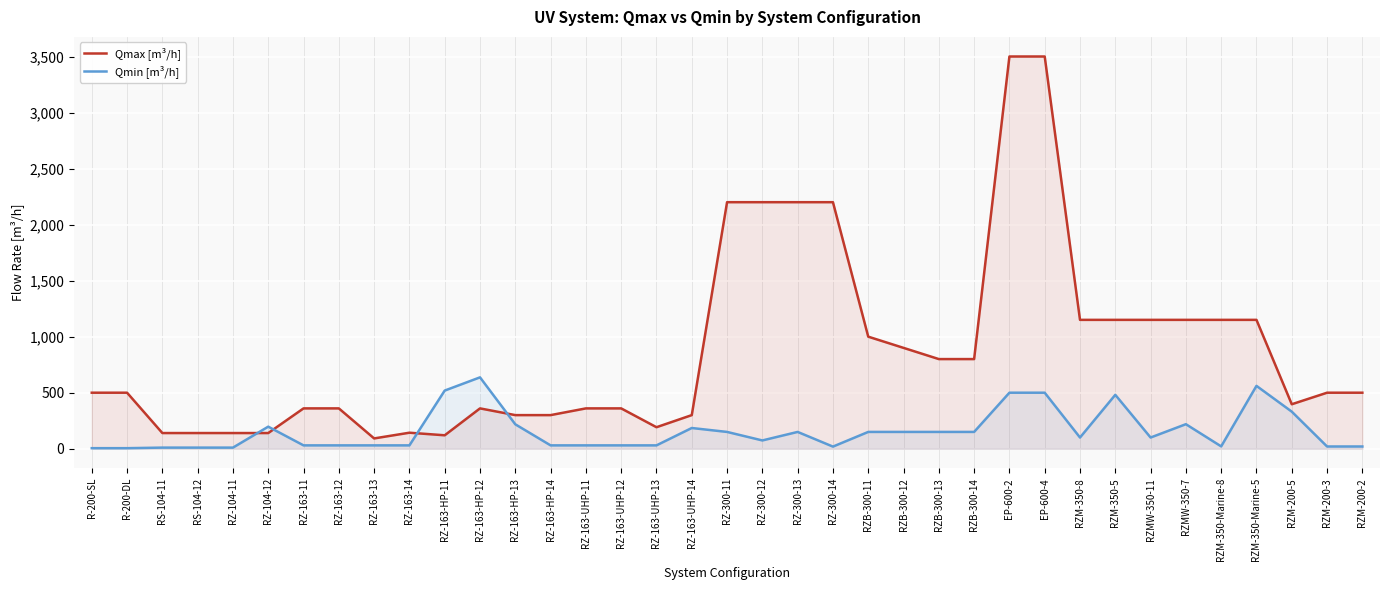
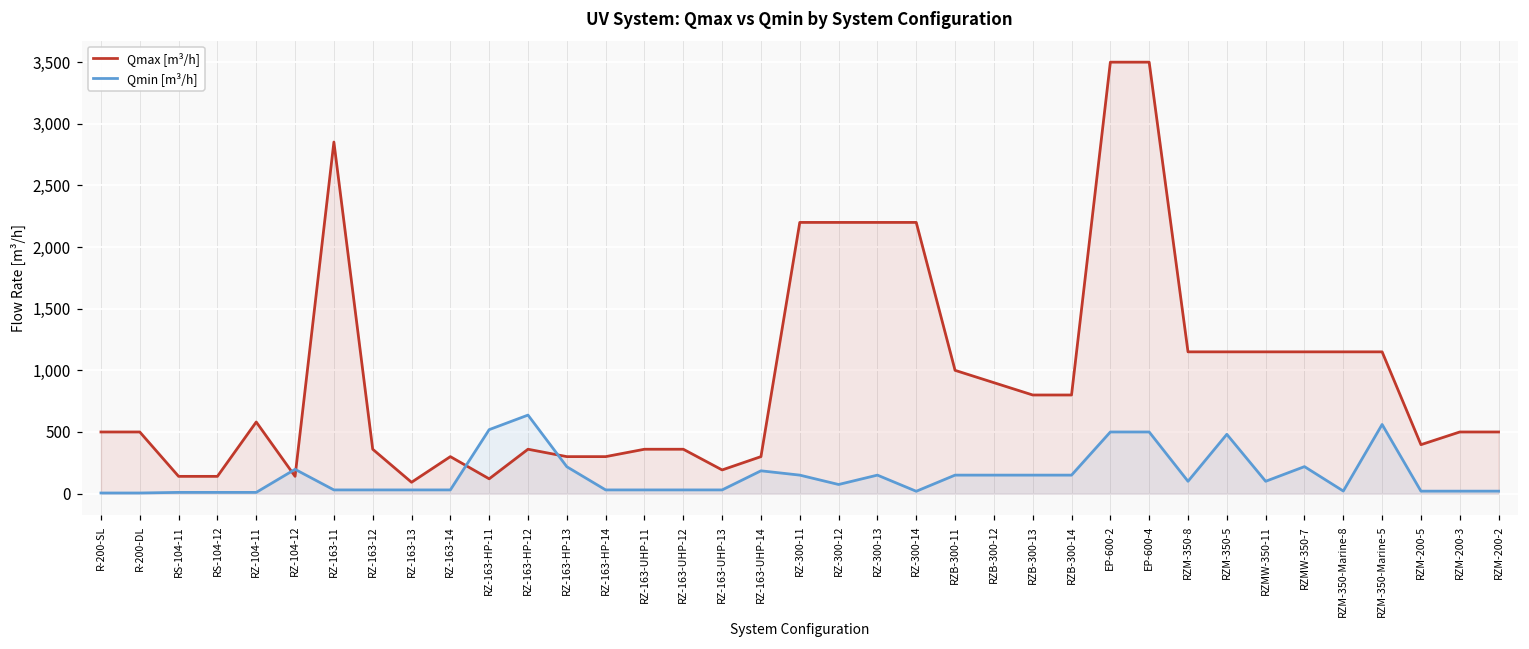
  {
    "Qmax [m³/h]": {
      "R-200-SL": "500",
      "R-200-DL": "500",
      "RS-104-11": "140",
      "RS-104-12": "140",
-     "RZ-104-11": "140",
+     "RZ-104-11": "580",
      "RZ-104-12": "140",
-     "RZ-163-11": "360",
+     "RZ-163-11": "2,850",
      "RZ-163-12": "360",
      "RZ-163-13": "90",
-     "RZ-163-14": "140",
+     "RZ-163-14": "300",
      "RZ-163-HP-11": "120",
      "RZ-163-HP-12": "360",
      "RZ-163-HP-13": "300",
      "RZ-163-HP-14": "300",
      "RZ-163-UHP-11": "360",
      "RZ-163-UHP-12": "360",
      "RZ-163-UHP-13": "190",
      "RZ-163-UHP-14": "300",
      "RZ-300-11": "2,200",
      "RZ-300-12": "2,200",
      "RZ-300-13": "2,200",
      "RZ-300-14": "2,200",
      "RZB-300-11": "1,000",
      "RZB-300-12": "900",
      "RZB-300-13": "800",
      "RZB-300-14": "800",
      "EP-600-2": "3,500",
      "EP-600-4": "3,500",
      "RZM-350-8": "1,150",
      "RZM-350-5": "1,150",
      "RZMW-350-11": "1,150",
      "RZMW-350-7": "1,150",
      "RZM-350-Marine-8": "1,150",
      "RZM-350-Marine-5": "1,150",
      "RZM-200-5": "400",
      "RZM-200-3": "500",
      "RZM-200-2": "500"
    },
    "Qmin [m³/h]": {
      "R-200-SL": "10",
      "R-200-DL": "10",
      "RS-104-11": "10",
      "RS-104-12": "10",
      "RZ-104-11": "10",
      "RZ-104-12": "200",
      "RZ-163-11": "30",
      "RZ-163-12": "30",
      "RZ-163-13": "30",
      "RZ-163-14": "30",
      "RZ-163-HP-11": "520",
      "RZ-163-HP-12": "640",
      "RZ-163-HP-13": "220",
      "RZ-163-HP-14": "30",
      "RZ-163-UHP-11": "30",
      "RZ-163-UHP-12": "30",
      "RZ-163-UHP-13": "30",
      "RZ-163-UHP-14": "190",
      "RZ-300-11": "150",
      "RZ-300-12": "70",
      "RZ-300-13": "150",
      "RZ-300-14": "20",
      "RZB-300-11": "150",
      "RZB-300-12": "150",
      "RZB-300-13": "150",
      "RZB-300-14": "150",
      "EP-600-2": "500",
      "EP-600-4": "500",
      "RZM-350-8": "100",
      "RZM-350-5": "480",
      "RZMW-350-11": "100",
      "RZMW-350-7": "220",
      "RZM-350-Marine-8": "20",
      "RZM-350-Marine-5": "560",
-     "RZM-200-5": "330",
+     "RZM-200-5": "20",
      "RZM-200-3": "20",
      "RZM-200-2": "20"
    }
  }
